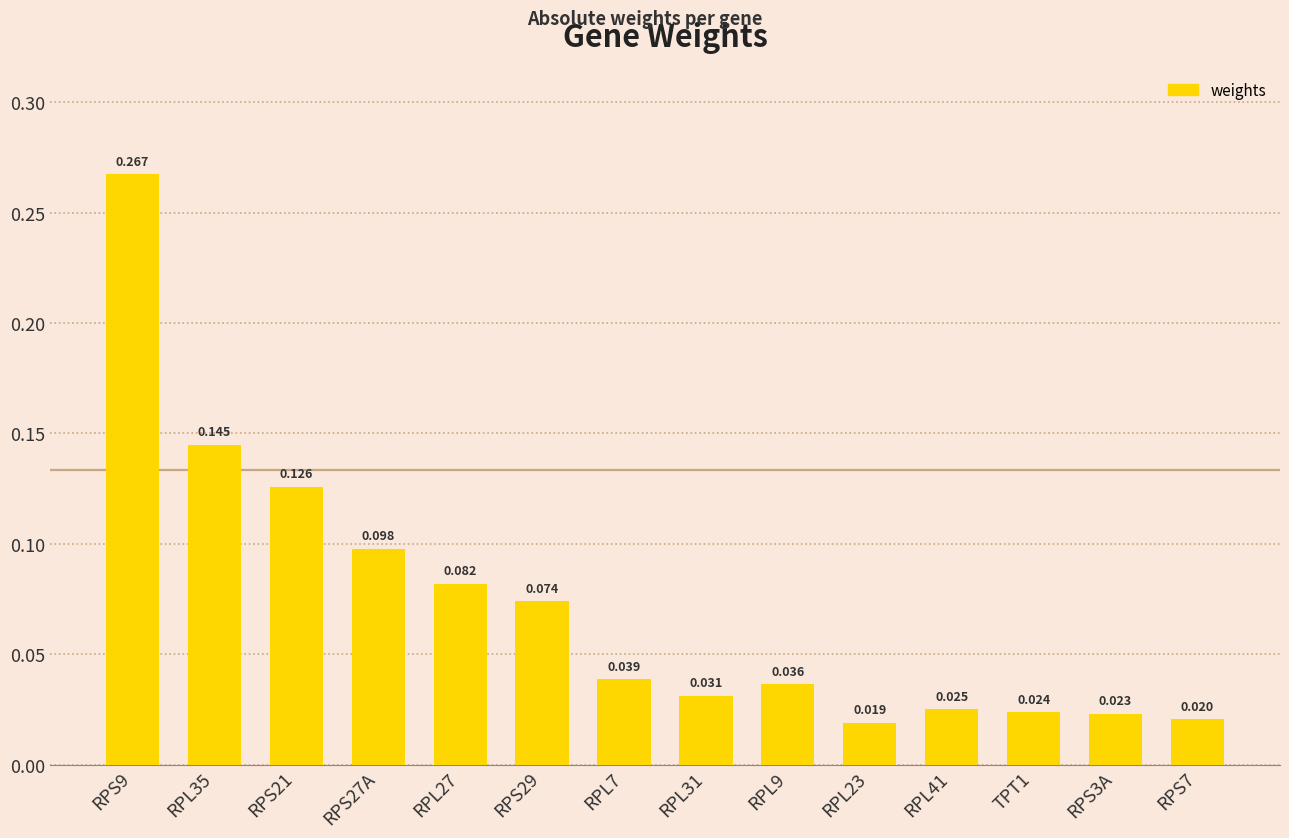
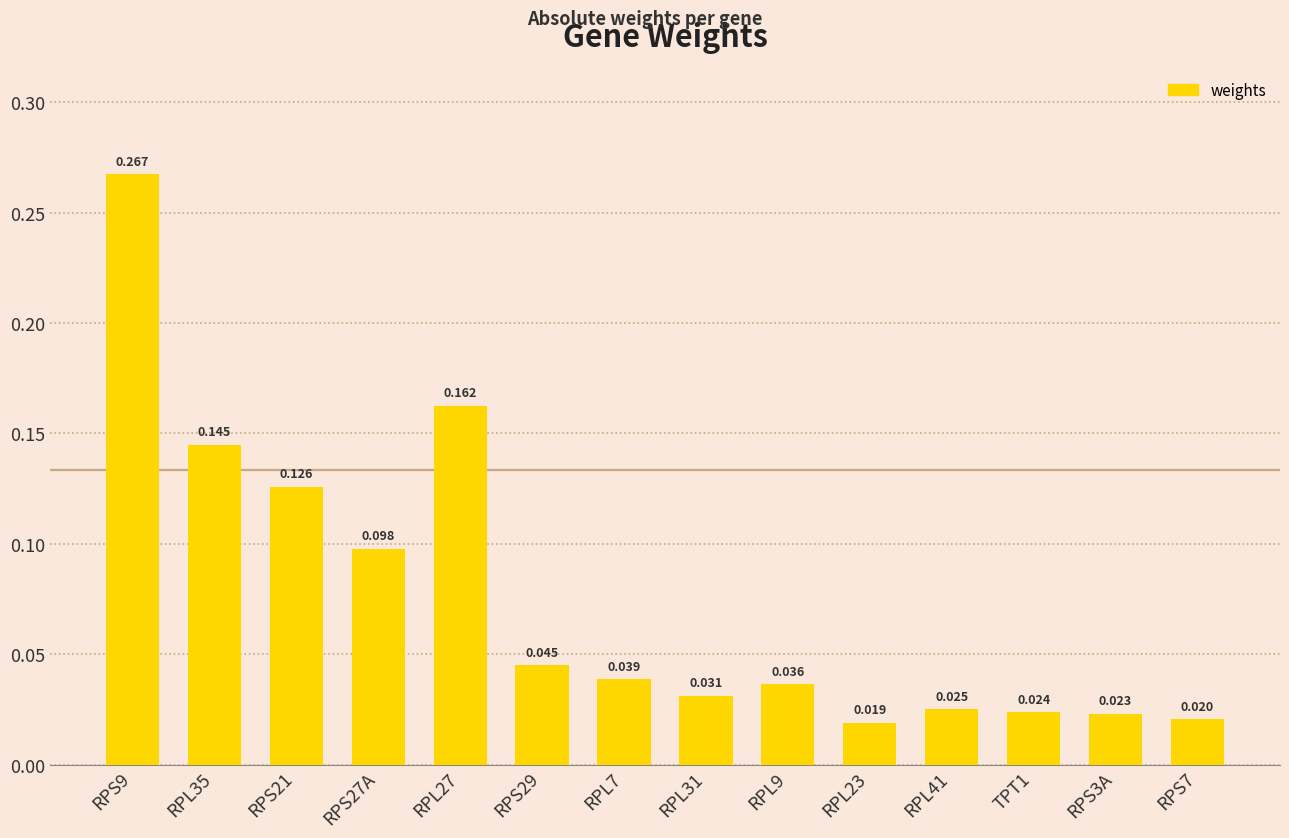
  {
    "RPS9": 0.267,
    "RPL35": 0.145,
    "RPS21": 0.126,
    "RPS27A": 0.098,
-   "RPL27": 0.082,
-   "RPS29": 0.074,
+   "RPL27": 0.162,
+   "RPS29": 0.045,
    "RPL7": 0.039,
    "RPL31": 0.031,
    "RPL9": 0.036,
    "RPL23": 0.019,
    "RPL41": 0.025,
    "TPT1": 0.024,
    "RPS3A": 0.023,
    "RPS7": 0.020
  }
